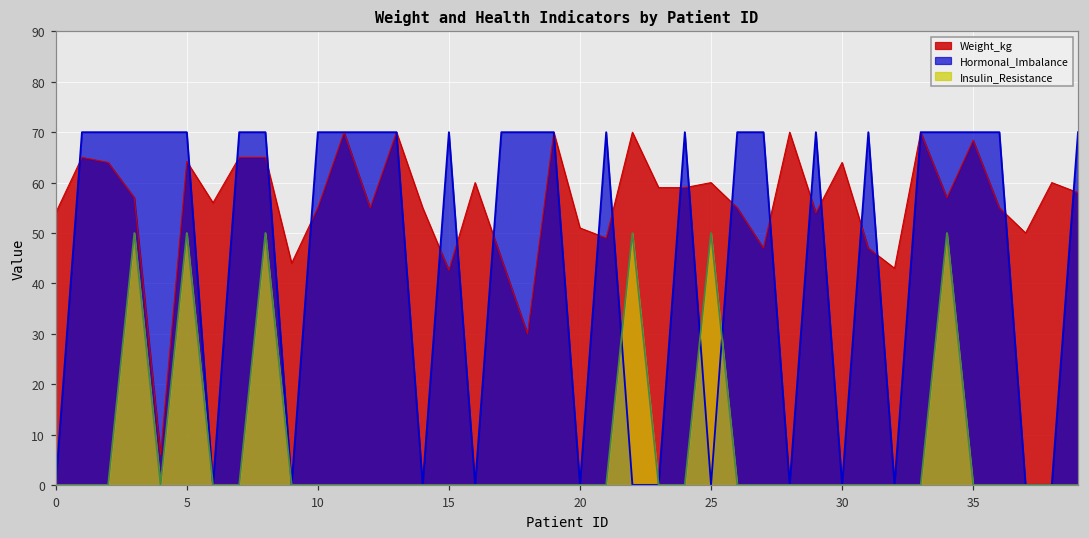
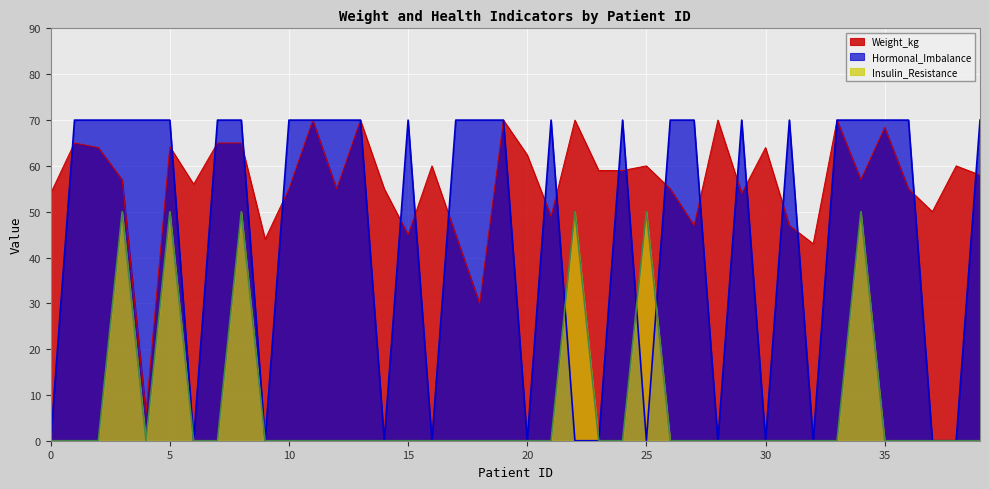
  {
    "Weight_kg": {
      "0": 54,
      "5": 64,
      "10": 55,
-     "15": 43,
-     "20": 51,
+     "15": 45,
+     "20": 62,
      "25": 60,
      "30": 64,
      "35": 68
    },
    "Hormonal_Imbalance": {
      "5": 70,
      "10": 70,
      "15": 70,
      "25": 0,
      "35": 70
    },
    "Insulin_Resistance": {
      "5": 50,
      "10": 0,
      "15": 0,
      "25": 50,
      "35": 0
    }
  }
